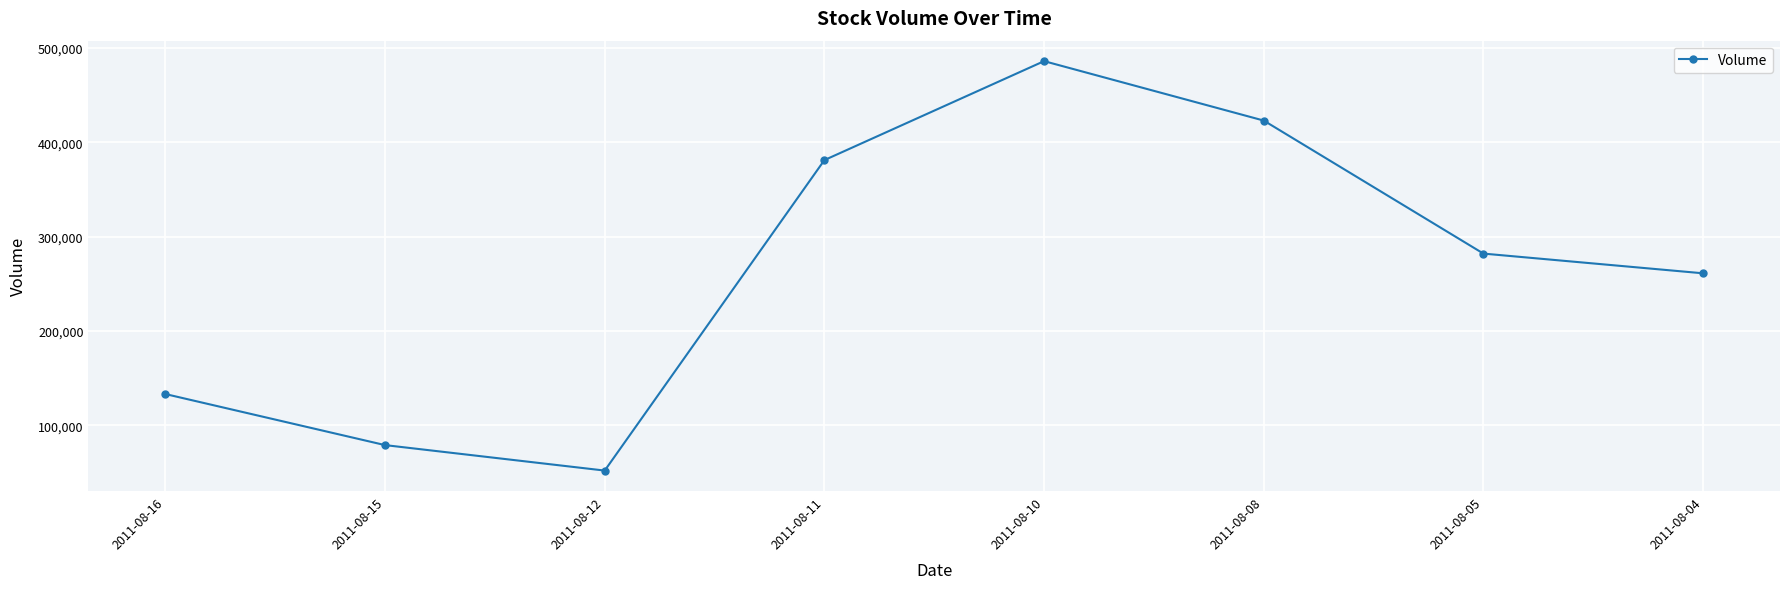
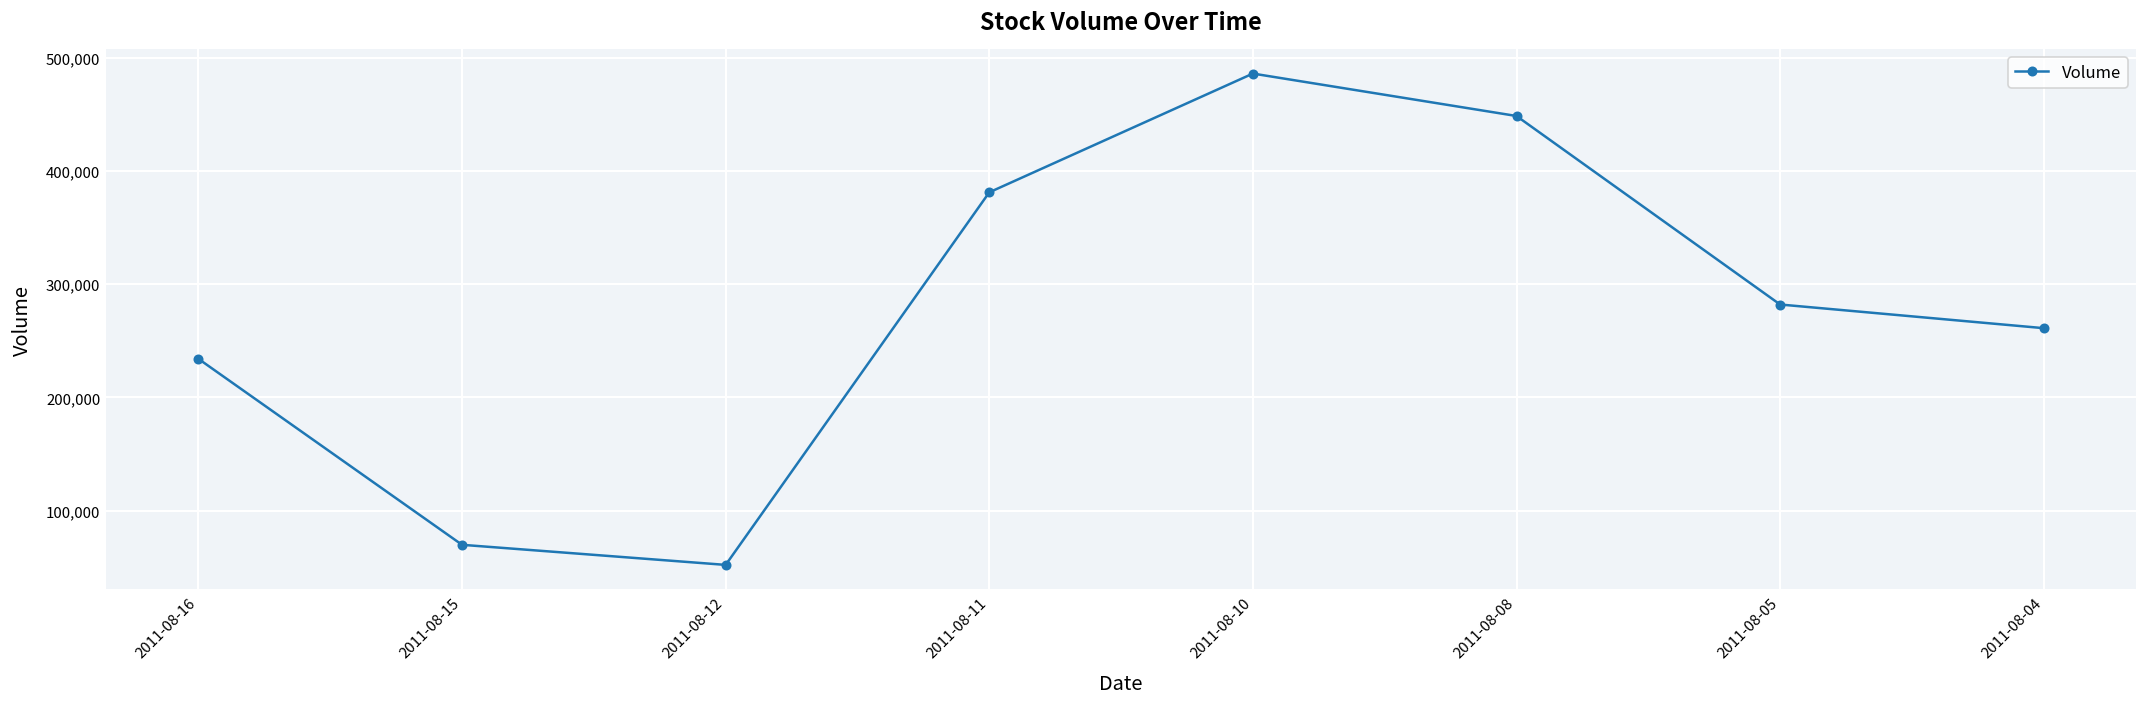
  {
-   "2011-08-16": "130,000",
-   "2011-08-15": "80,000",
+   "2011-08-16": "230,000",
+   "2011-08-15": "70,000",
    "2011-08-12": "50,000",
    "2011-08-11": "380,000",
    "2011-08-10": "490,000",
-   "2011-08-08": "420,000",
+   "2011-08-08": "450,000",
    "2011-08-05": "280,000",
    "2011-08-04": "260,000"
  }
